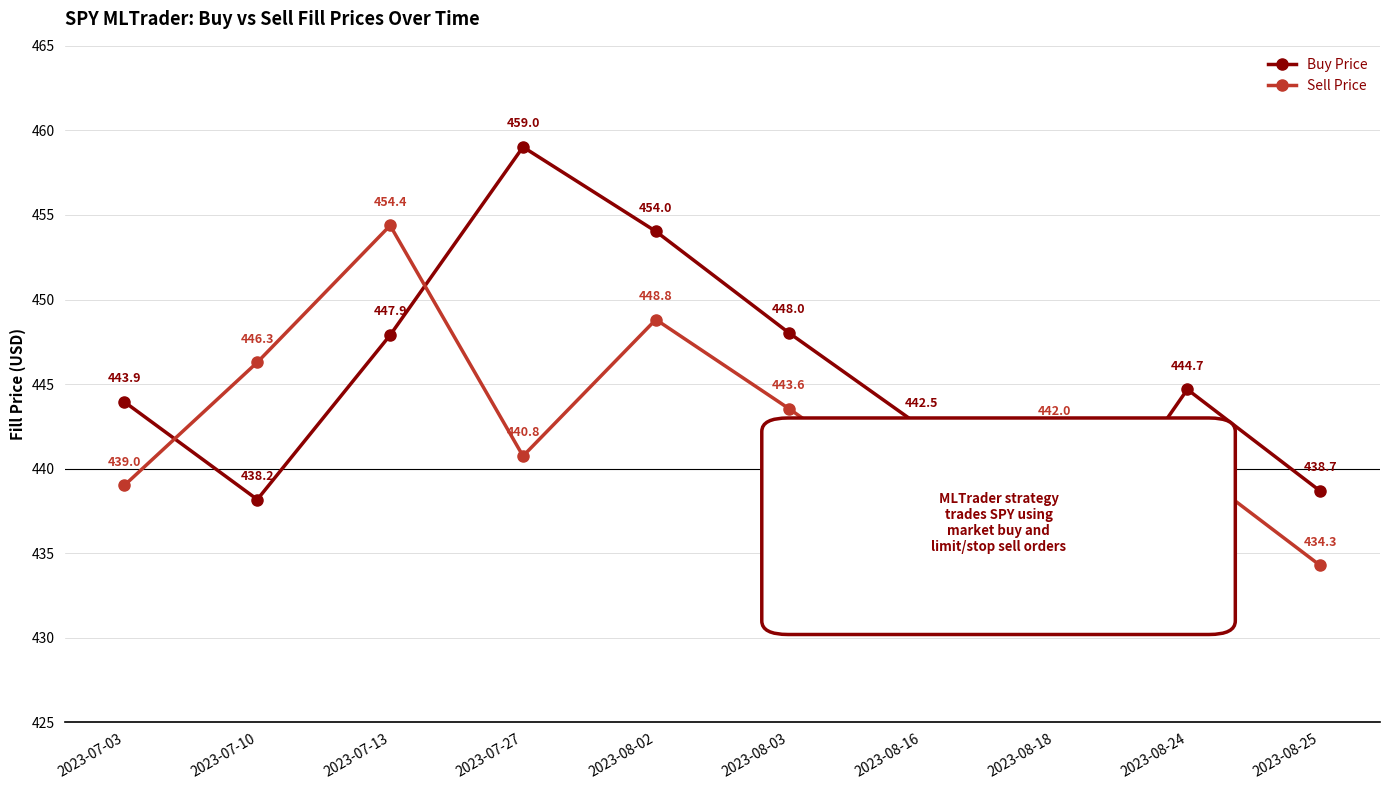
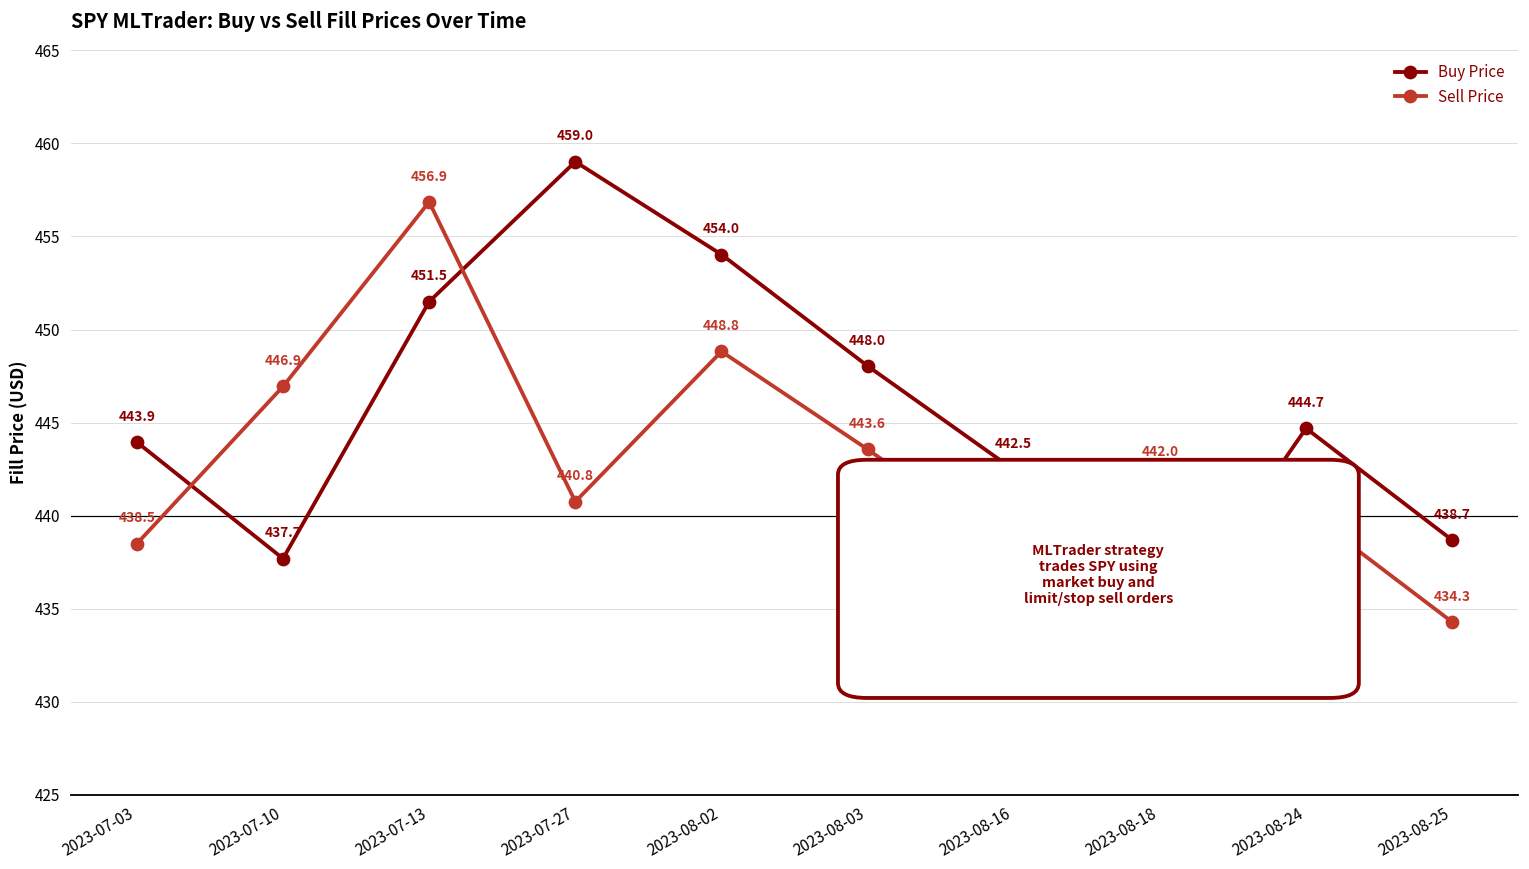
  {
    "Buy Price": {
      "2023-07-03": 443.9,
-     "2023-07-10": 438.2,
-     "2023-07-13": 447.9,
+     "2023-07-10": 437.7,
+     "2023-07-13": 451.5,
      "2023-07-27": 459.0,
      "2023-08-02": 454.0,
      "2023-08-03": 448.0,
      "2023-08-24": 444.7,
      "2023-08-25": 438.7
    },
    "Sell Price": {
-     "2023-07-03": 439.0,
-     "2023-07-10": 446.3,
-     "2023-07-13": 454.4,
+     "2023-07-03": 438.5,
+     "2023-07-10": 446.9,
+     "2023-07-13": 456.9,
      "2023-07-27": 440.8,
      "2023-08-02": 448.8,
      "2023-08-03": 443.6,
      "2023-08-25": 434.3
    }
  }
